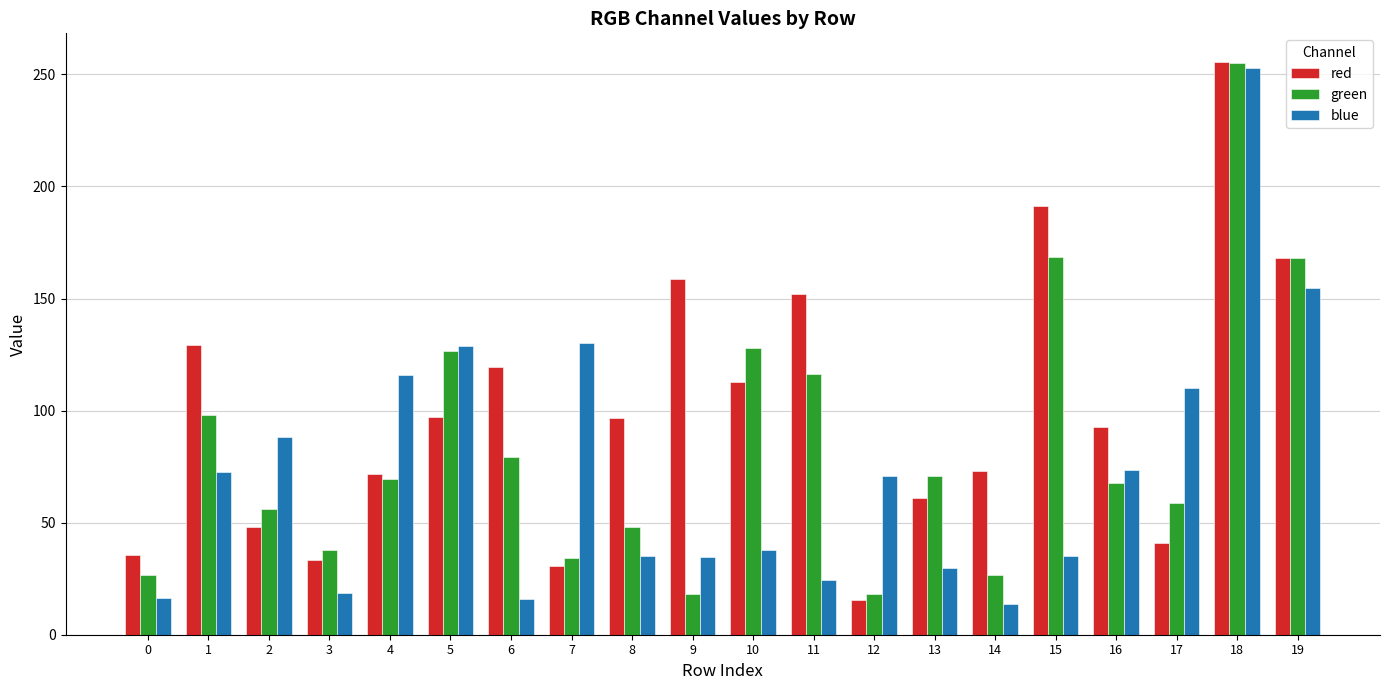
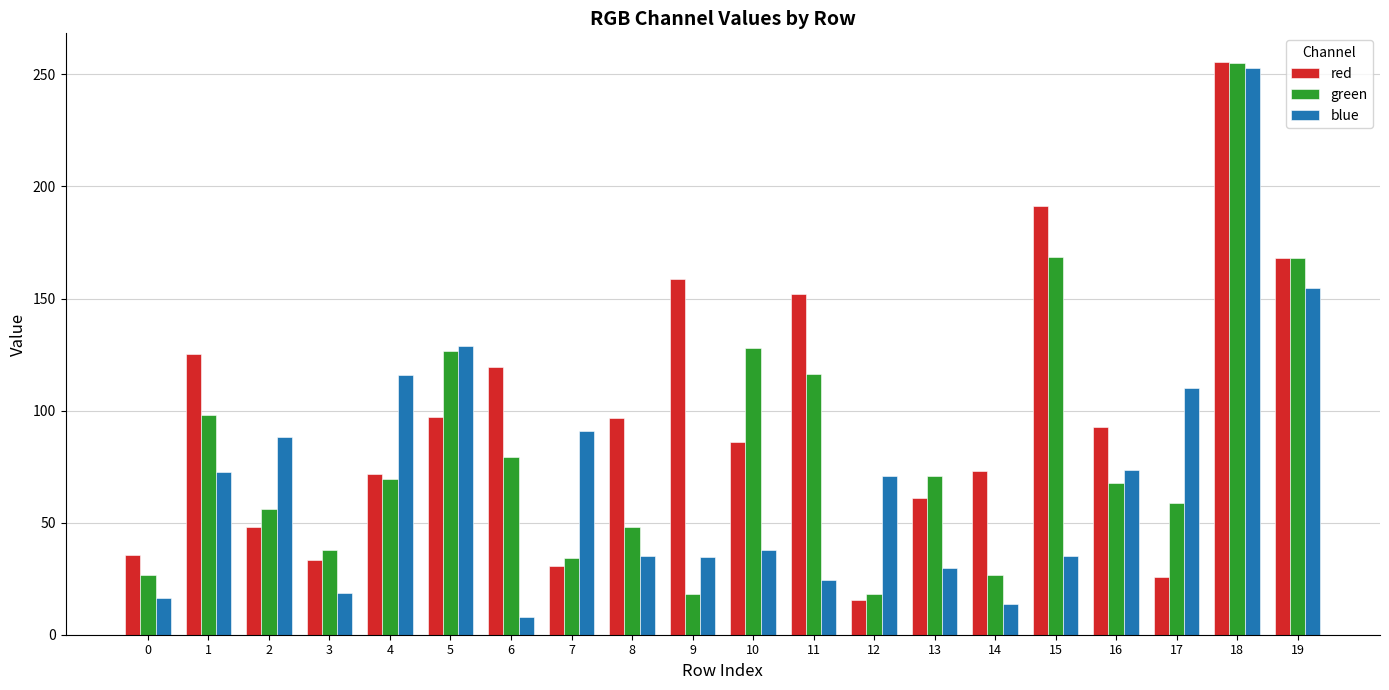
  {
    "red": {
      "0": 35,
-     "1": 129,
+     "1": 125,
      "2": 48,
      "3": 33,
      "4": 72,
      "5": 97,
      "6": 120,
      "7": 31,
      "8": 97,
      "9": 159,
-     "10": 113,
+     "10": 86,
      "11": 152,
      "12": 15,
      "13": 61,
      "14": 73,
      "15": 191,
      "16": 93,
-     "17": 41,
+     "17": 26,
      "18": 256,
      "19": 168
    },
    "green": {
      "0": 27,
      "1": 98,
      "2": 56,
      "3": 38,
      "4": 70,
      "5": 127,
      "6": 79,
      "7": 34,
      "8": 48,
      "9": 18,
      "10": 128,
      "11": 116,
      "12": 18,
      "13": 71,
      "14": 27,
      "15": 169,
      "16": 68,
      "17": 59,
      "18": 255,
      "19": 168
    },
    "blue": {
      "0": 16,
      "1": 73,
      "2": 88,
      "3": 19,
      "4": 116,
      "5": 129,
-     "6": 16,
-     "7": 130,
+     "6": 8,
+     "7": 91,
      "8": 35,
      "9": 35,
      "10": 38,
      "11": 24,
      "12": 71,
      "13": 30,
      "14": 14,
      "15": 35,
      "16": 73,
      "17": 110,
      "18": 253,
      "19": 155
    }
  }
